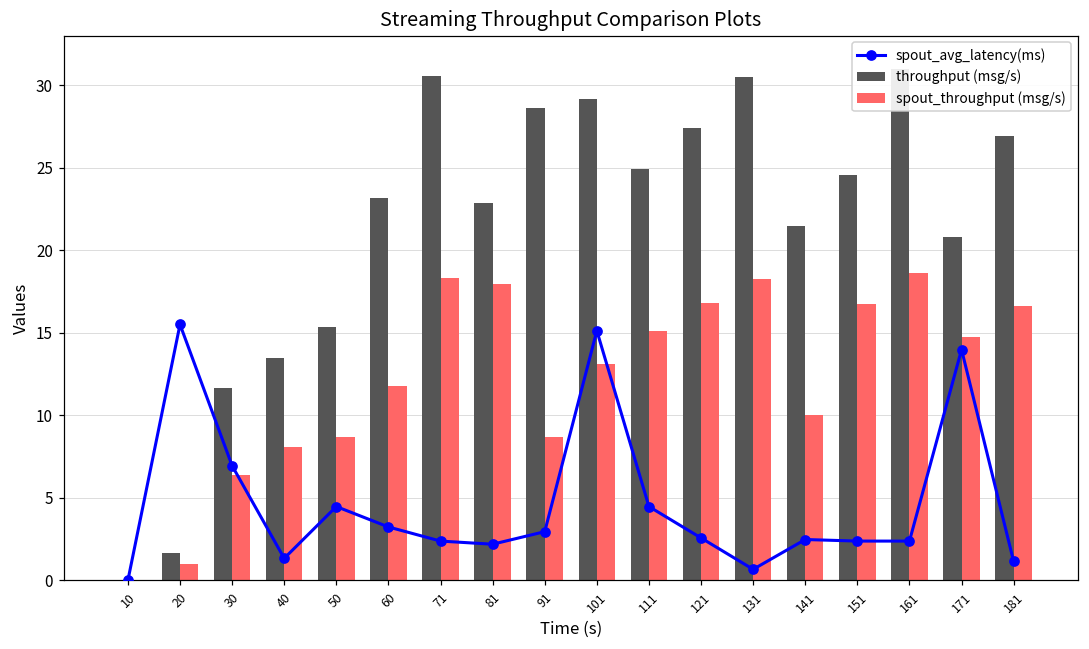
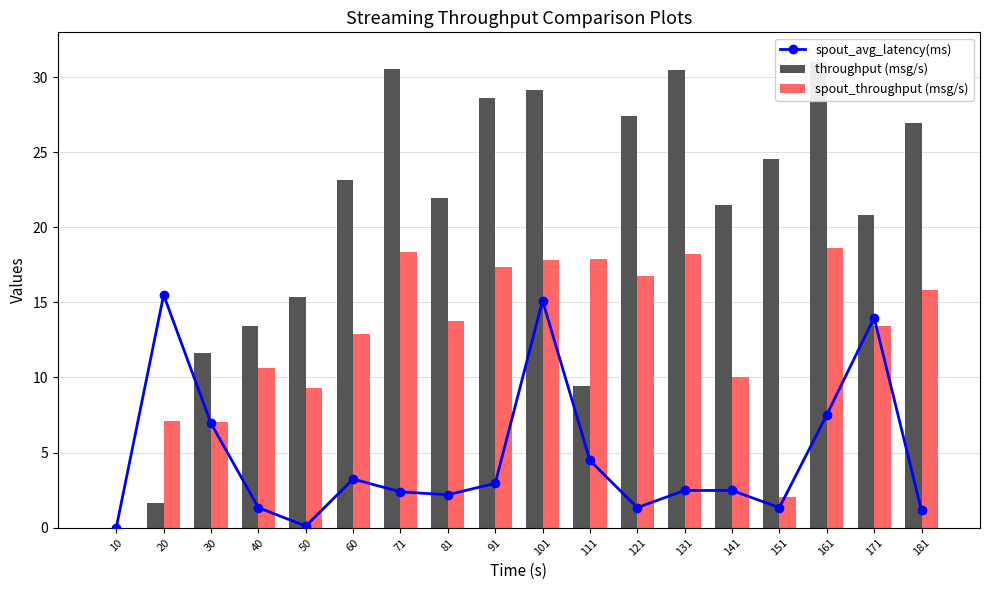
  {
    "throughput (msg/s)": {
      "10": 0.0,
      "20": 1.7,
      "30": 11.7,
      "40": 13.4,
      "50": 15.3,
      "60": 23.1,
      "71": 30.6,
-     "81": 22.8,
+     "81": 21.9,
      "91": 28.6,
      "101": 29.2,
-     "111": 24.9,
+     "111": 9.4,
      "121": 27.4,
      "131": 30.5,
      "141": 21.5,
      "151": 24.5,
      "171": 20.8,
      "181": 26.9
    },
    "spout_avg_latency(ms)": {
      "10": 0.0,
      "20": 15.5,
      "30": 6.9,
      "40": 1.3,
-     "50": 4.5,
+     "50": 0.1,
      "60": 3.2,
      "71": 2.4,
      "81": 2.2,
      "91": 2.9,
      "101": 15.1,
      "111": 4.5,
-     "121": 2.6,
-     "131": 0.7,
+     "121": 1.3,
+     "131": 2.5,
      "141": 2.5,
-     "151": 2.4,
-     "161": 2.4,
+     "151": 1.3,
+     "161": 7.5,
      "171": 14.0,
      "181": 1.1
    },
    "spout_throughput (msg/s)": {
      "10": 0.0,
-     "20": 1.0,
-     "30": 6.4,
-     "40": 8.1,
-     "50": 8.7,
-     "60": 11.8,
+     "20": 7.1,
+     "30": 7.0,
+     "40": 10.6,
+     "50": 9.3,
+     "60": 12.9,
      "71": 18.3,
-     "81": 18.0,
-     "91": 8.7,
-     "101": 13.1,
-     "111": 15.1,
+     "81": 13.8,
+     "91": 17.4,
+     "101": 17.8,
+     "111": 17.9,
      "121": 16.8,
      "131": 18.2,
      "141": 10.0,
-     "151": 16.7,
+     "151": 2.0,
      "161": 18.6,
-     "171": 14.7,
-     "181": 16.6
+     "171": 13.4,
+     "181": 15.9
    }
  }
